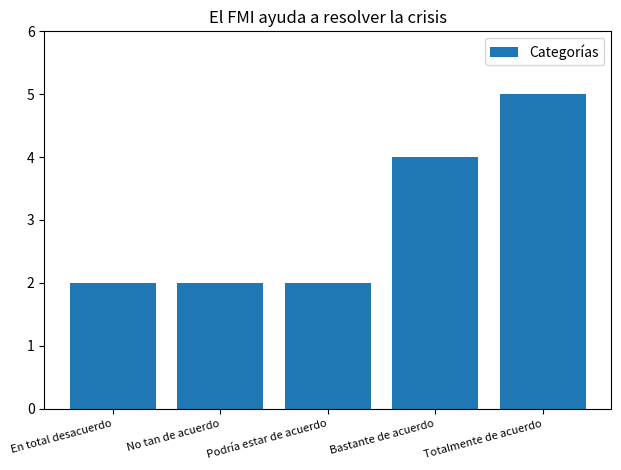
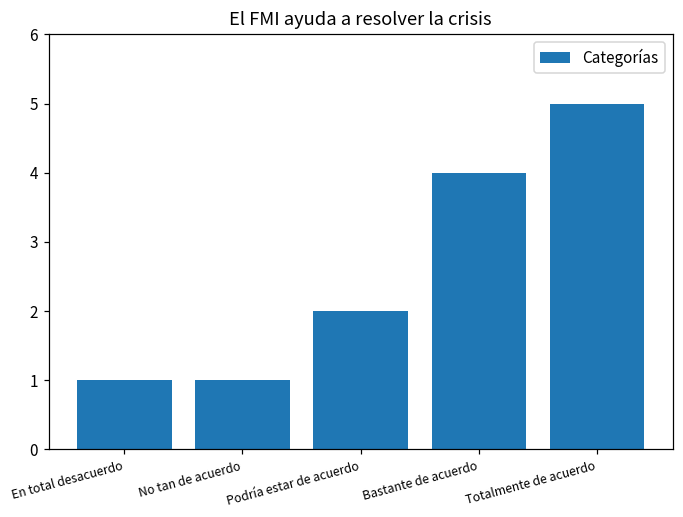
  {
-   "En total desacuerdo": 2,
-   "No tan de acuerdo": 2,
+   "En total desacuerdo": 1,
+   "No tan de acuerdo": 1,
    "Podría estar de acuerdo": 2,
    "Bastante de acuerdo": 4,
    "Totalmente de acuerdo": 5
  }
